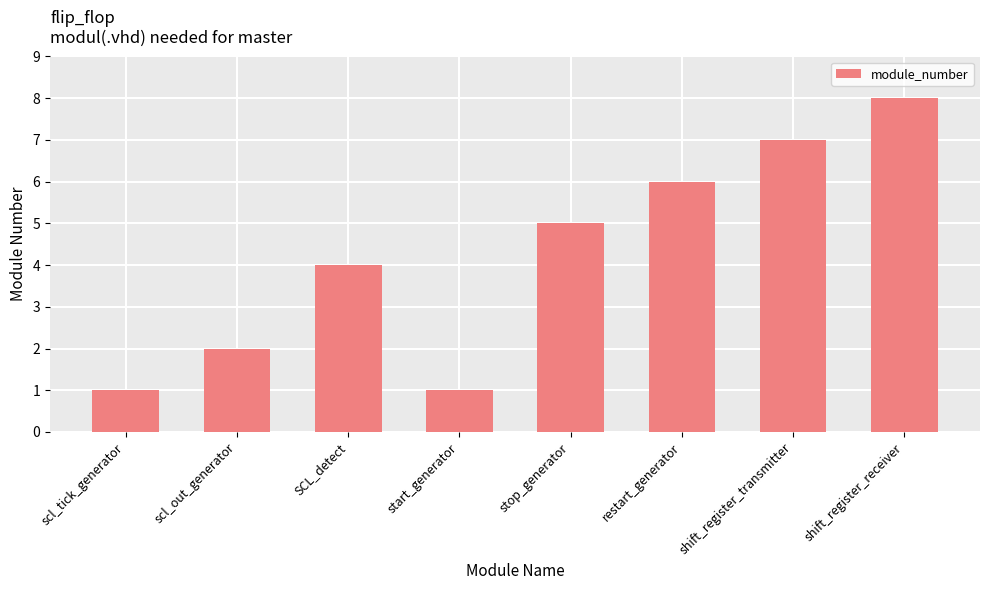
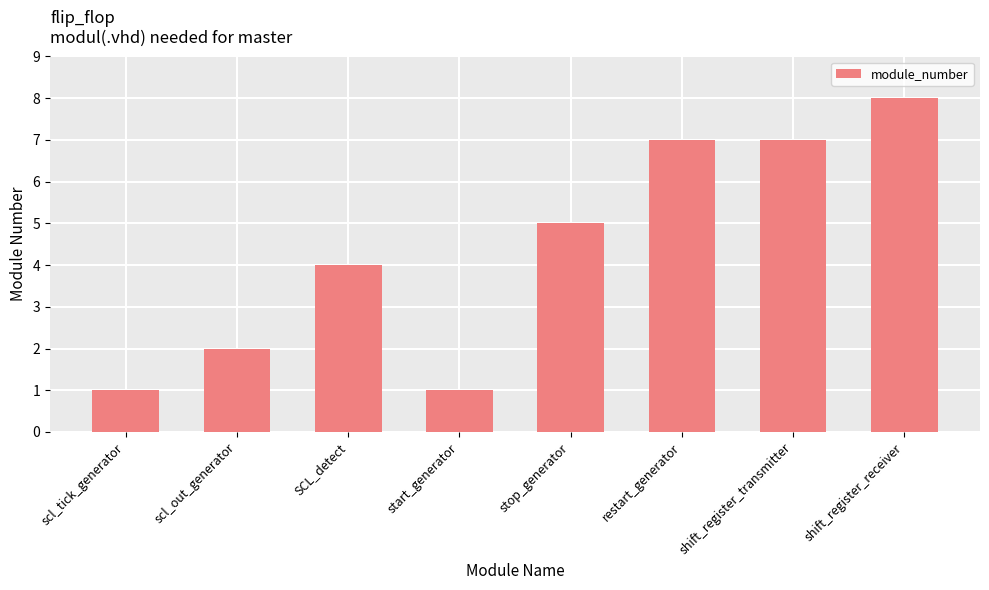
  {
    "scl_tick_generator": 1,
    "scl_out_generator": 2,
    "SCL_detect": 4,
    "start_generator": 1,
    "stop_generator": 5,
-   "restart_generator": 6,
+   "restart_generator": 7,
    "shift_register_transmitter": 7,
    "shift_register_receiver": 8
  }
